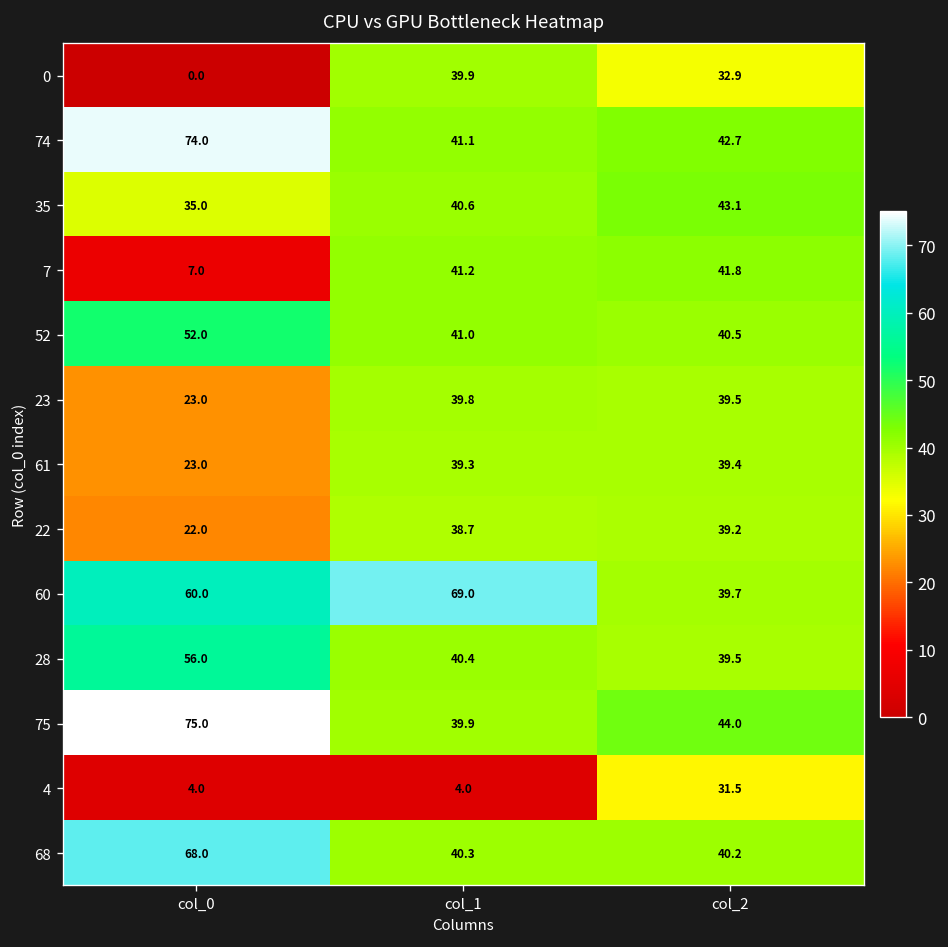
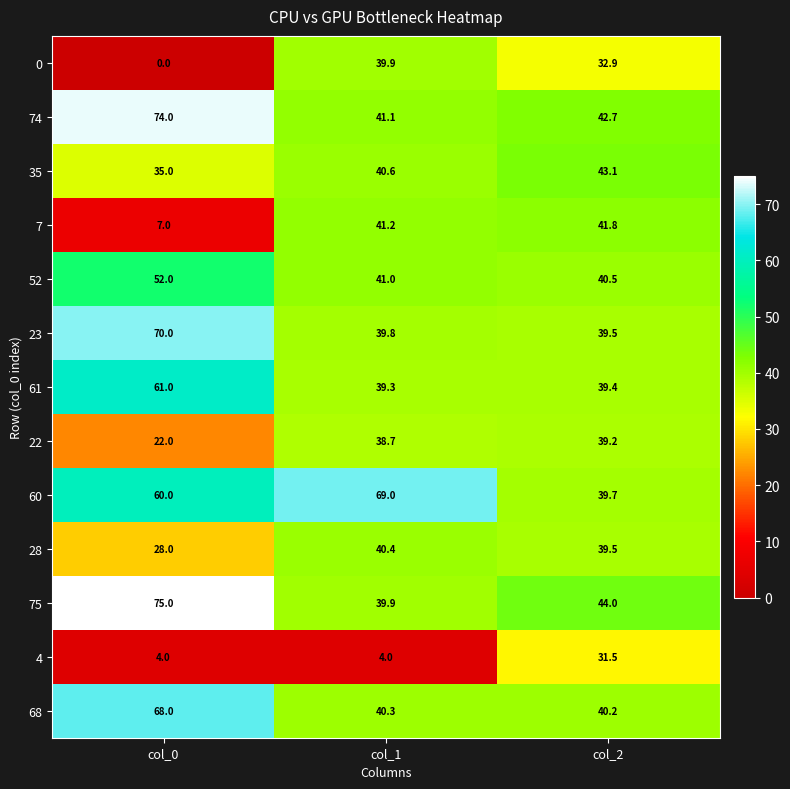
  {
    "0": {
      "col_0": 0.0,
      "col_1": 39.9,
      "col_2": 32.9
    },
    "74": {
      "col_0": 74.0,
      "col_1": 41.1,
      "col_2": 42.7
    },
    "35": {
      "col_0": 35.0,
      "col_1": 40.6,
      "col_2": 43.1
    },
    "7": {
      "col_0": 7.0,
      "col_1": 41.2,
      "col_2": 41.8
    },
    "52": {
      "col_0": 52.0,
      "col_1": 41.0,
      "col_2": 40.5
    },
    "23": {
-     "col_0": 23.0,
+     "col_0": 70.0,
      "col_1": 39.8,
      "col_2": 39.5
    },
    "61": {
-     "col_0": 23.0,
+     "col_0": 61.0,
      "col_1": 39.3,
      "col_2": 39.4
    },
    "22": {
      "col_0": 22.0,
      "col_1": 38.7,
      "col_2": 39.2
    },
    "60": {
      "col_0": 60.0,
      "col_1": 69.0,
      "col_2": 39.7
    },
    "28": {
-     "col_0": 56.0,
+     "col_0": 28.0,
      "col_1": 40.4,
      "col_2": 39.5
    },
    "75": {
      "col_0": 75.0,
      "col_1": 39.9,
      "col_2": 44.0
    },
    "4": {
      "col_0": 4.0,
      "col_1": 4.0,
      "col_2": 31.5
    },
    "68": {
      "col_0": 68.0,
      "col_1": 40.3,
      "col_2": 40.2
    }
  }
